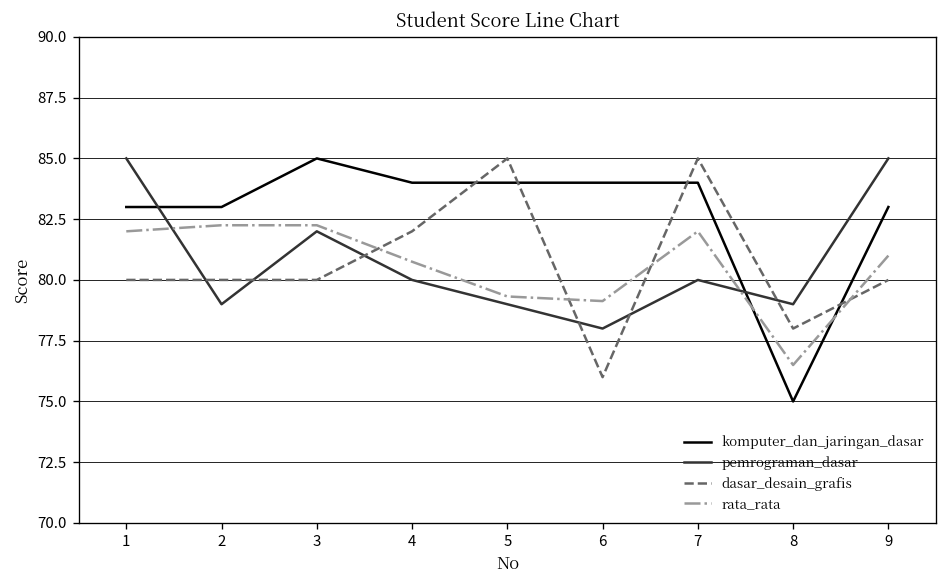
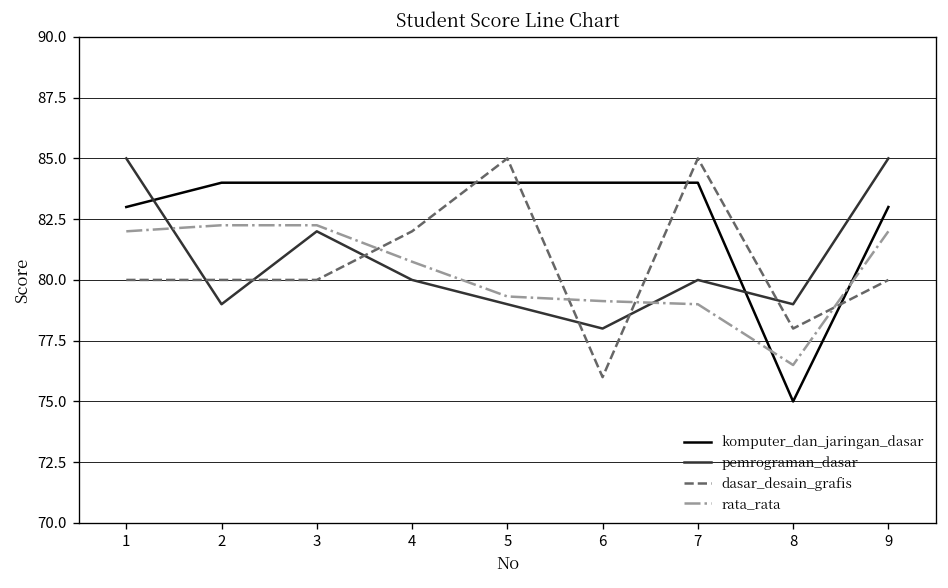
  {
    "komputer_dan_jaringan_dasar": {
      "1": 83,
-     "2": 83,
-     "3": 85,
+     "2": 84,
+     "3": 84,
      "4": 84,
      "5": 84,
      "6": 84,
      "7": 84,
      "8": 75,
      "9": 83
    },
    "pemrograman_dasar": {
      "1": 85,
      "2": 79,
      "3": 82,
      "4": 80,
      "5": 79,
      "6": 78,
      "7": 80,
      "8": 79,
      "9": 85
    },
    "dasar_desain_grafis": {
      "1": 80,
      "2": 80,
      "3": 80,
      "4": 82,
      "5": 85,
      "6": 76,
      "7": 85,
      "8": 78,
      "9": 80
    },
    "rata_rata": {
      "1": 82,
      "2": 82.3,
      "3": 82.3,
      "4": 80.8,
      "5": 79.3,
      "6": 79.1,
-     "7": 82,
+     "7": 79,
      "8": 76.5,
-     "9": 81
+     "9": 82
    }
  }
